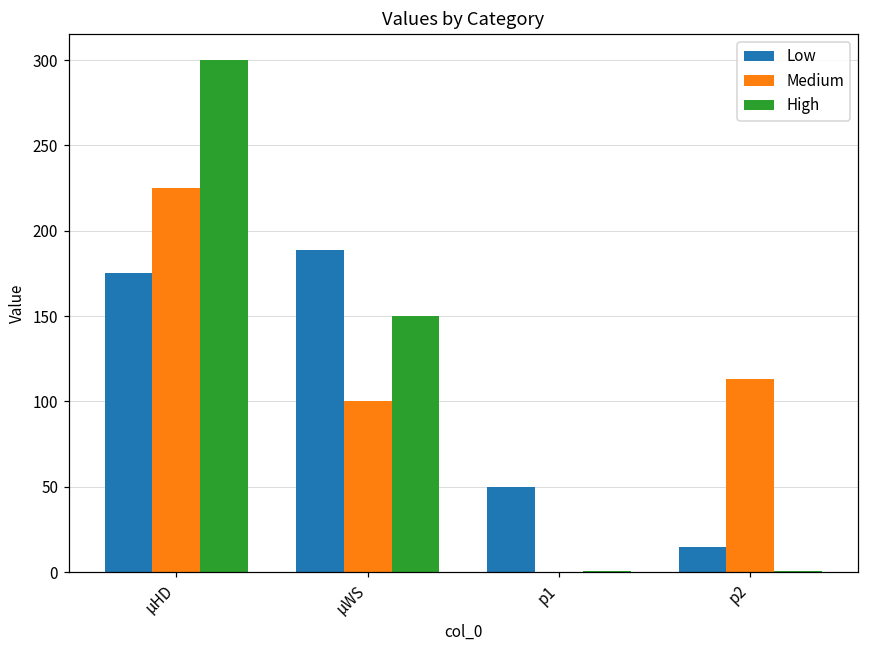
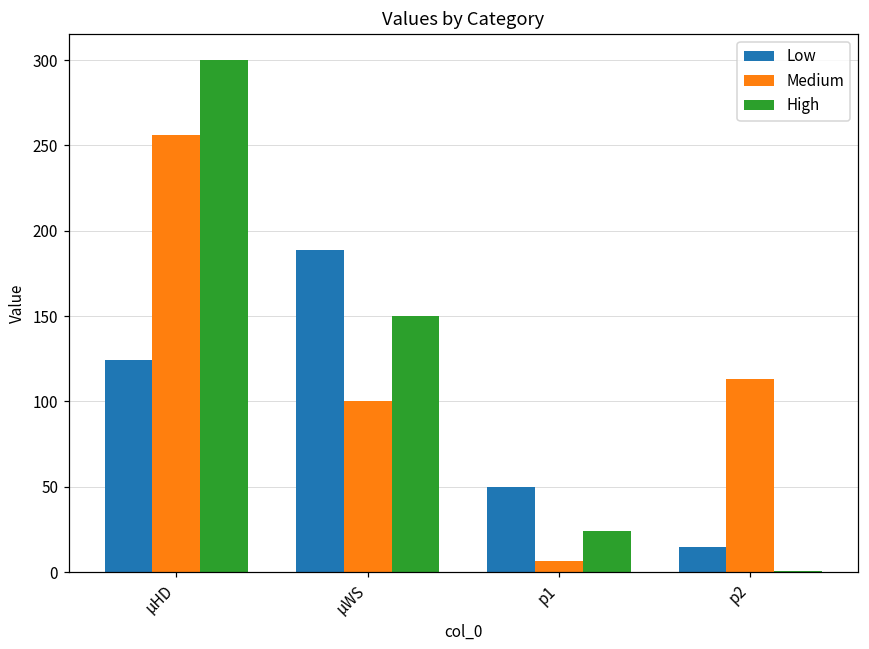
  {
    "Low": {
-     "μHD": 175,
+     "μHD": 124,
      "μWS": 189,
      "p1": 50,
      "p2": 15
    },
    "Medium": {
-     "μHD": 225,
+     "μHD": 256,
      "μWS": 100,
-     "p1": 0,
+     "p1": 7,
      "p2": 113
    },
    "High": {
      "μHD": 300,
      "μWS": 150,
-     "p1": 0
+     "p1": 24
    }
  }
